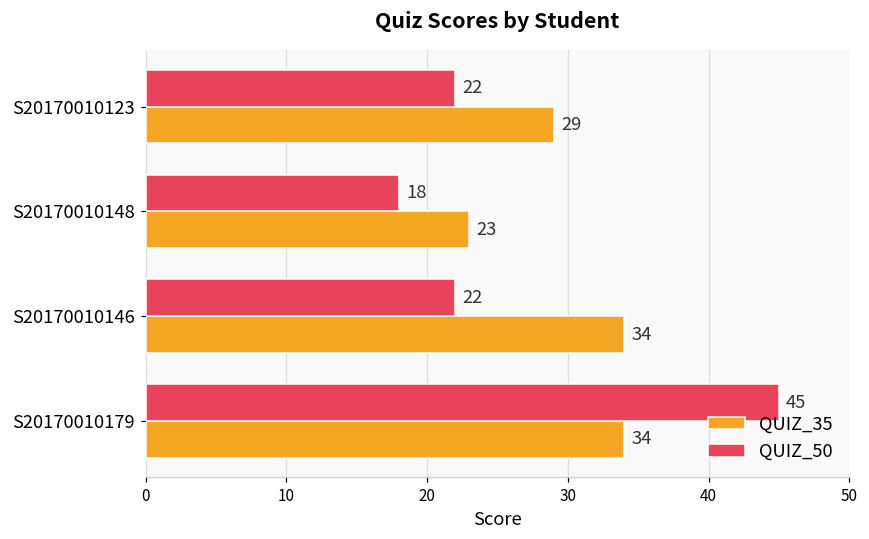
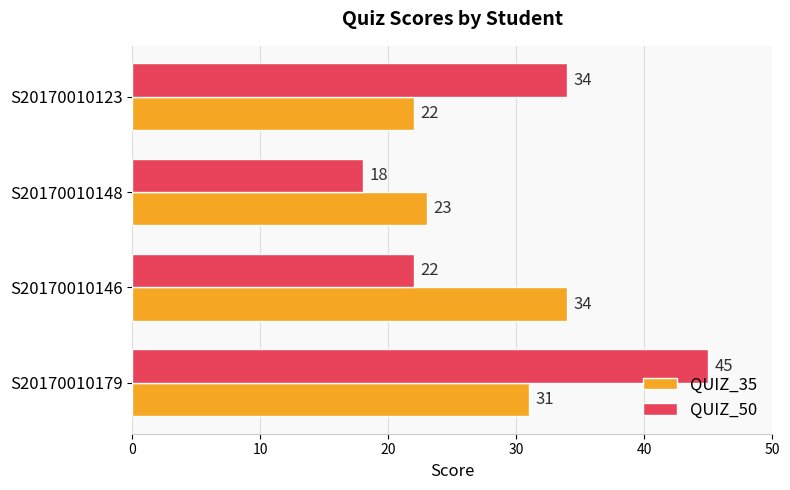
  {
    "QUIZ_35": {
-     "S20170010123": 29,
+     "S20170010123": 22,
      "S20170010148": 23,
      "S20170010146": 34,
-     "S20170010179": 34
+     "S20170010179": 31
    },
    "QUIZ_50": {
-     "S20170010123": 22,
+     "S20170010123": 34,
      "S20170010148": 18,
      "S20170010146": 22,
      "S20170010179": 45
    }
  }
